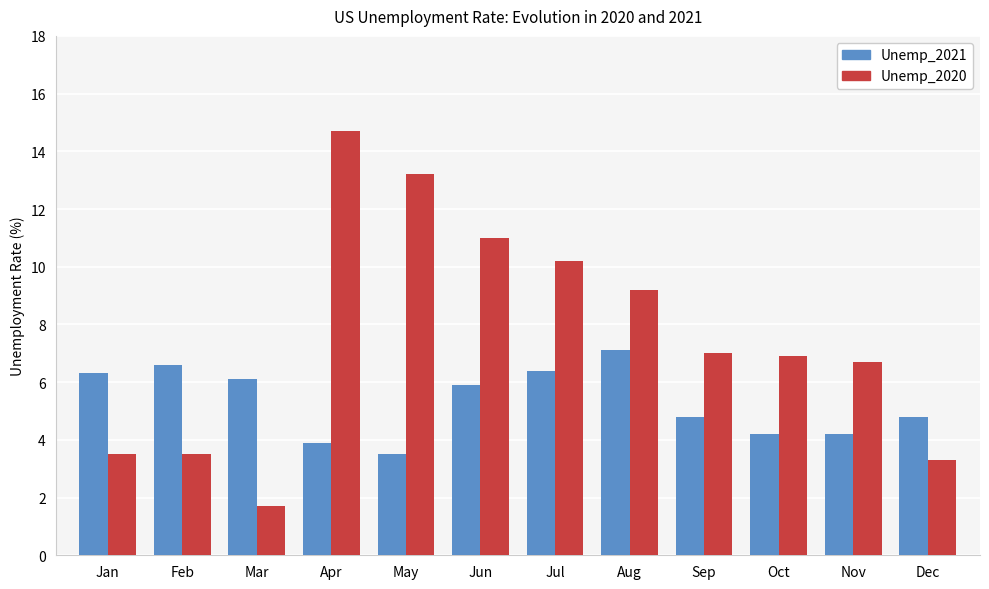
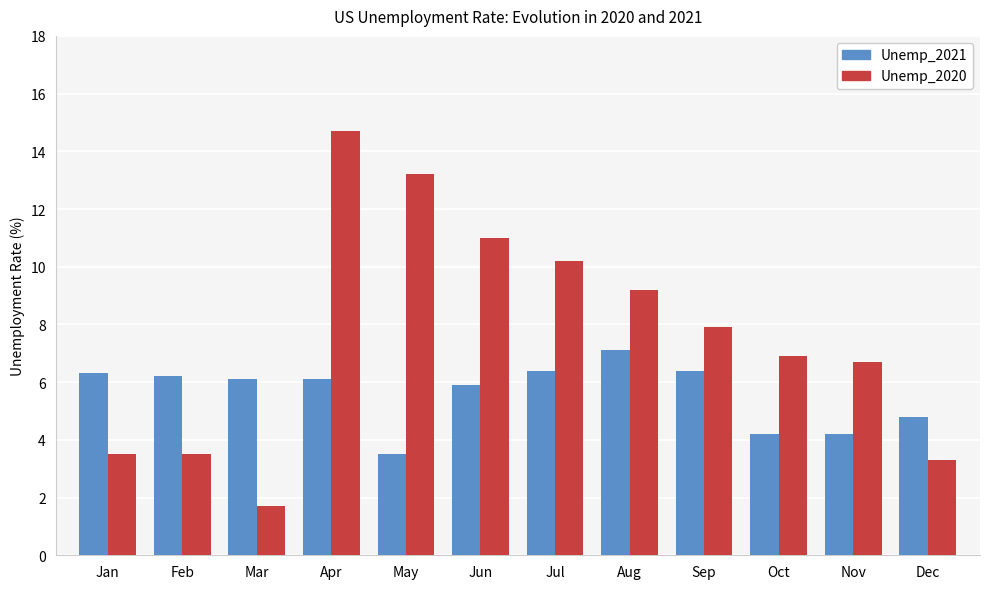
  {
    "Unemp_2021": {
      "Jan": 6.3,
-     "Feb": 6.6,
+     "Feb": 6.2,
      "Mar": 6.1,
-     "Apr": 3.9,
+     "Apr": 6.1,
      "May": 3.5,
      "Jun": 5.9,
      "Jul": 6.4,
      "Aug": 7.1,
-     "Sep": 4.8,
+     "Sep": 6.4,
      "Oct": 4.2,
      "Nov": 4.2,
      "Dec": 4.8
    },
    "Unemp_2020": {
      "Jan": 3.5,
      "Feb": 3.5,
      "Mar": 1.7,
      "Apr": 14.7,
      "May": 13.2,
      "Jun": 11.0,
      "Jul": 10.2,
      "Aug": 9.2,
-     "Sep": 7.0,
+     "Sep": 7.9,
      "Oct": 6.9,
      "Nov": 6.7,
      "Dec": 3.3
    }
  }
